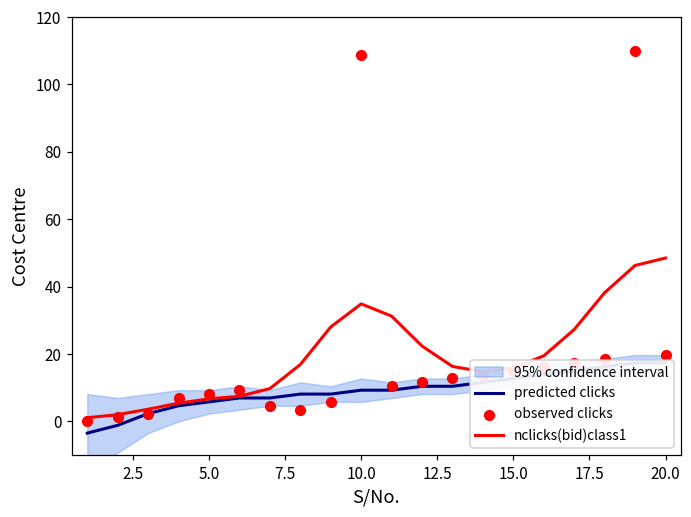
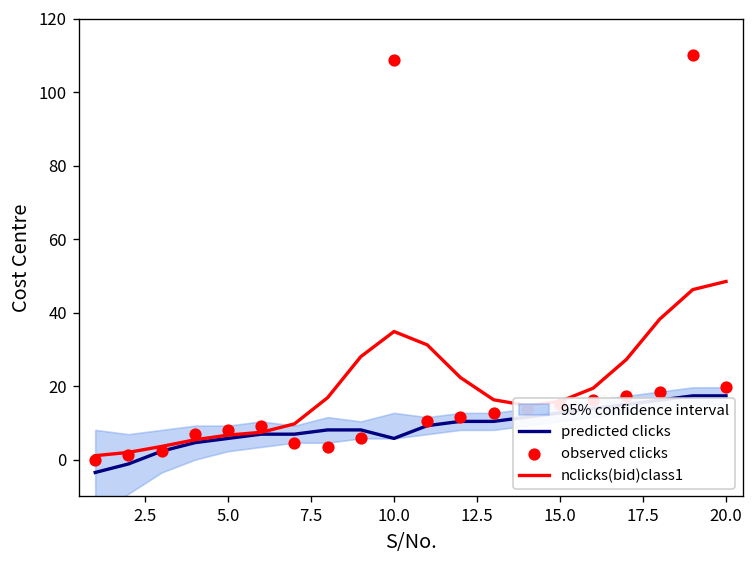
  {
    "predicted clicks": {
      "5.0": 6,
-     "10.0": 9
+     "10.0": 6
    }
  }
